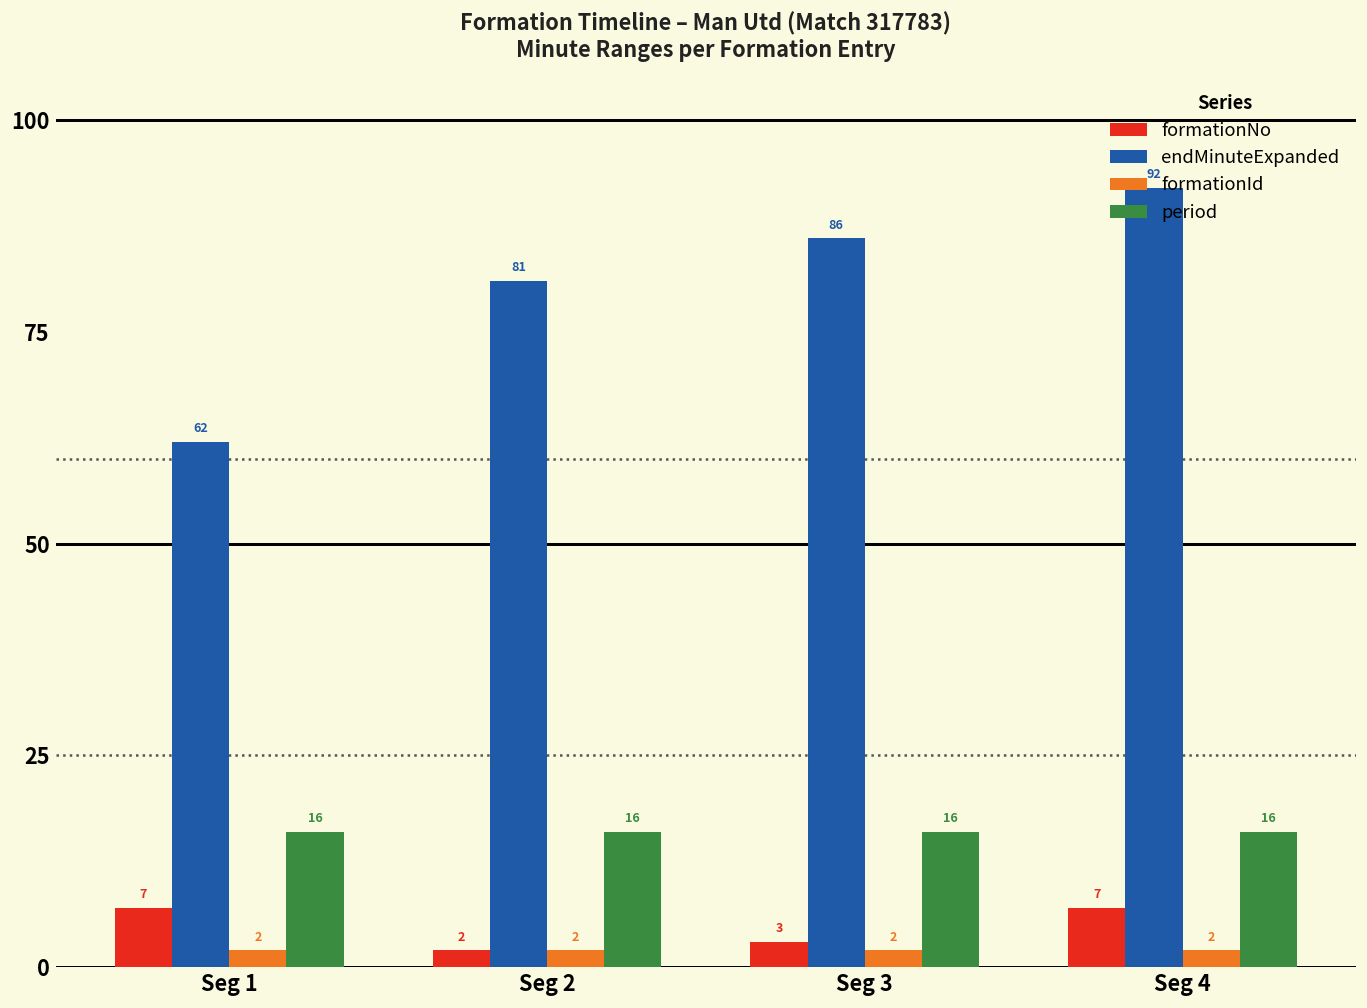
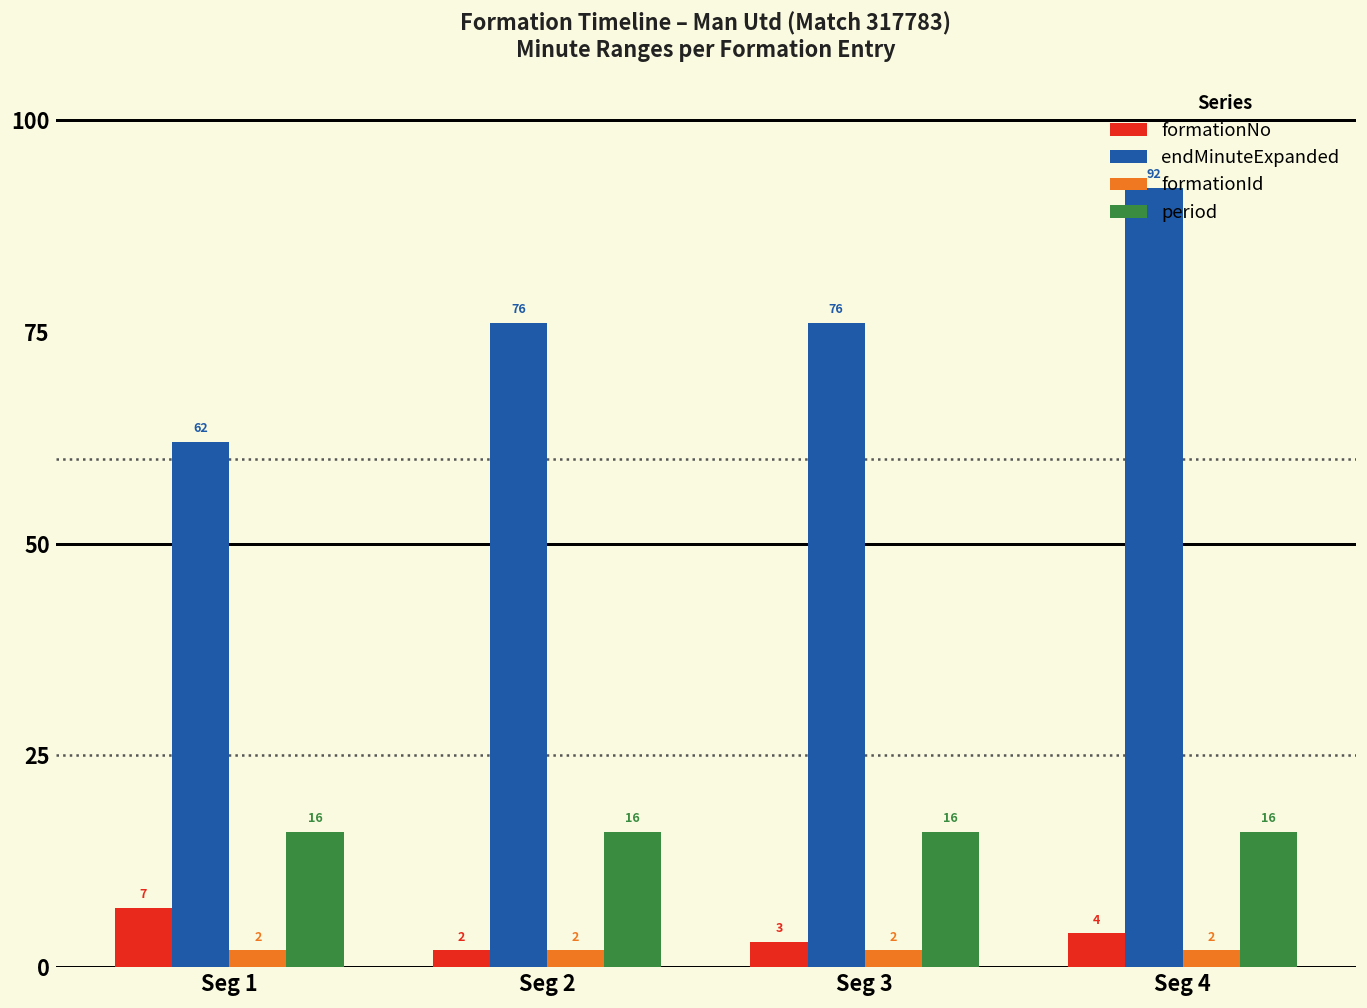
  {
    "formationNo": {
      "Seg 1": 7,
      "Seg 2": 2,
      "Seg 3": 3,
-     "Seg 4": 7
+     "Seg 4": 4
    },
    "endMinuteExpanded": {
      "Seg 1": 62,
-     "Seg 2": 81,
-     "Seg 3": 86,
+     "Seg 2": 76,
+     "Seg 3": 76,
      "Seg 4": 92
    },
    "formationId": {
      "Seg 1": 2,
      "Seg 2": 2,
      "Seg 3": 2,
      "Seg 4": 2
    },
    "period": {
      "Seg 1": 16,
      "Seg 2": 16,
      "Seg 3": 16,
      "Seg 4": 16
    }
  }
